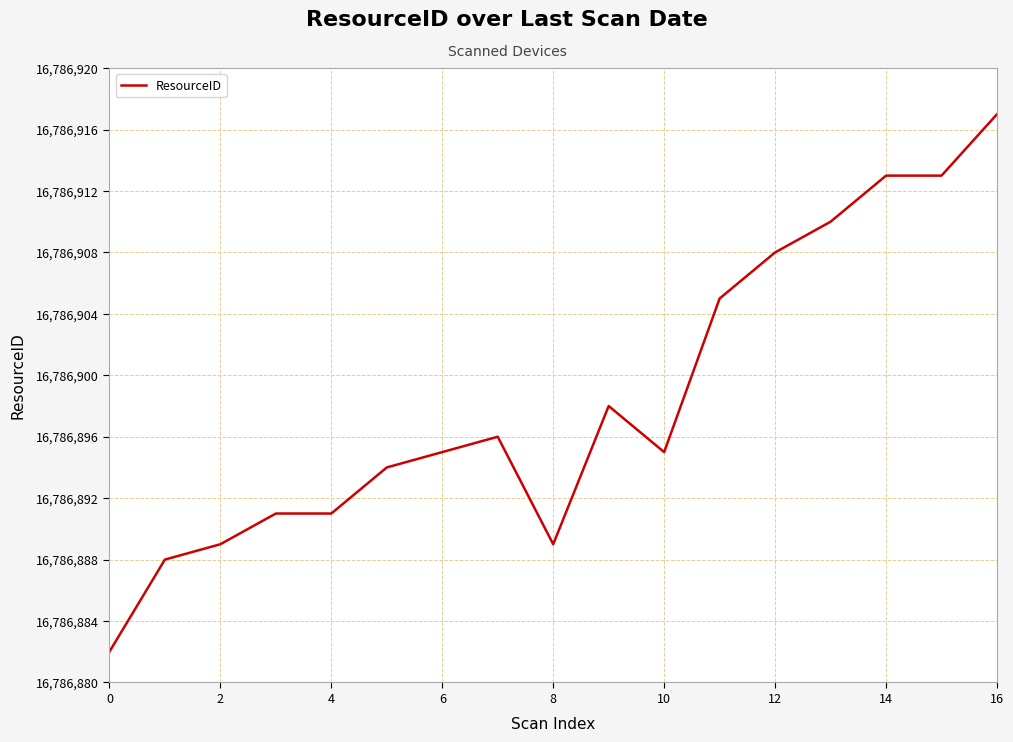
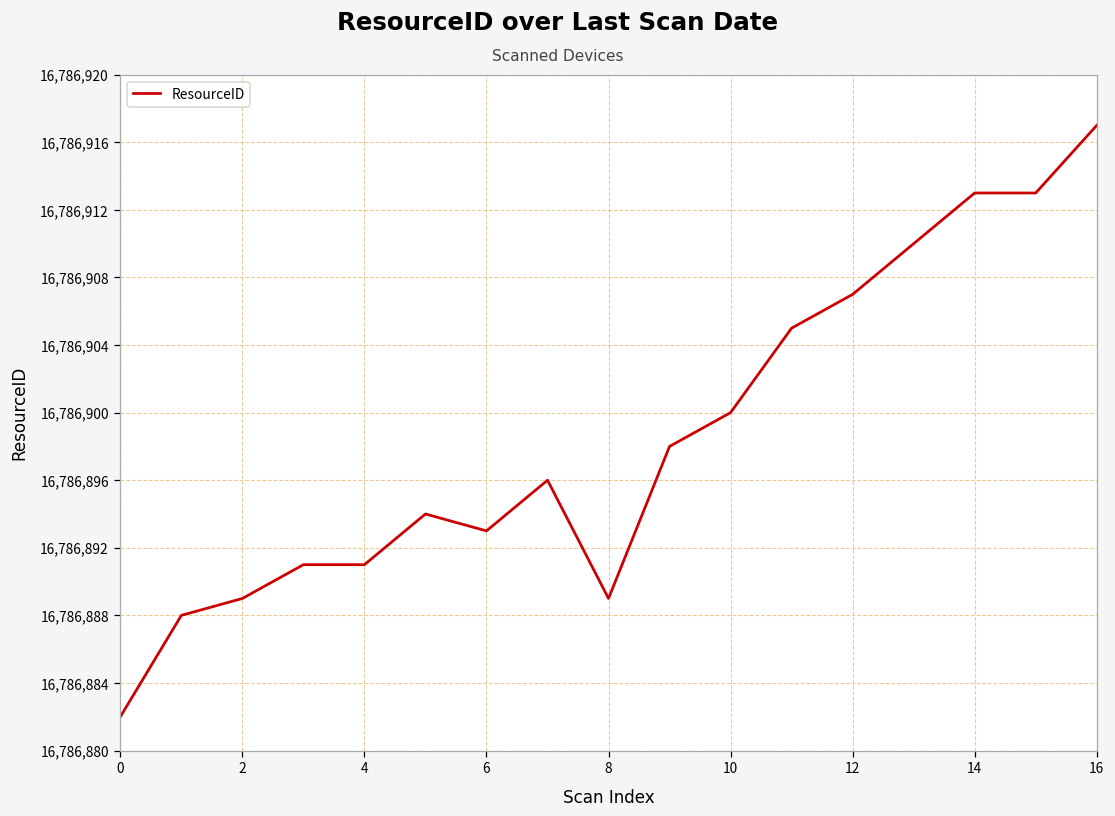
  {
    "0": "16,786,882",
    "2": "16,786,889",
    "4": "16,786,891",
-   "6": "16,786,895",
+   "6": "16,786,893",
    "8": "16,786,889",
-   "10": "16,786,895",
-   "12": "16,786,908",
+   "10": "16,786,900",
+   "12": "16,786,907",
    "14": "16,786,913",
    "16": "16,786,917"
  }
